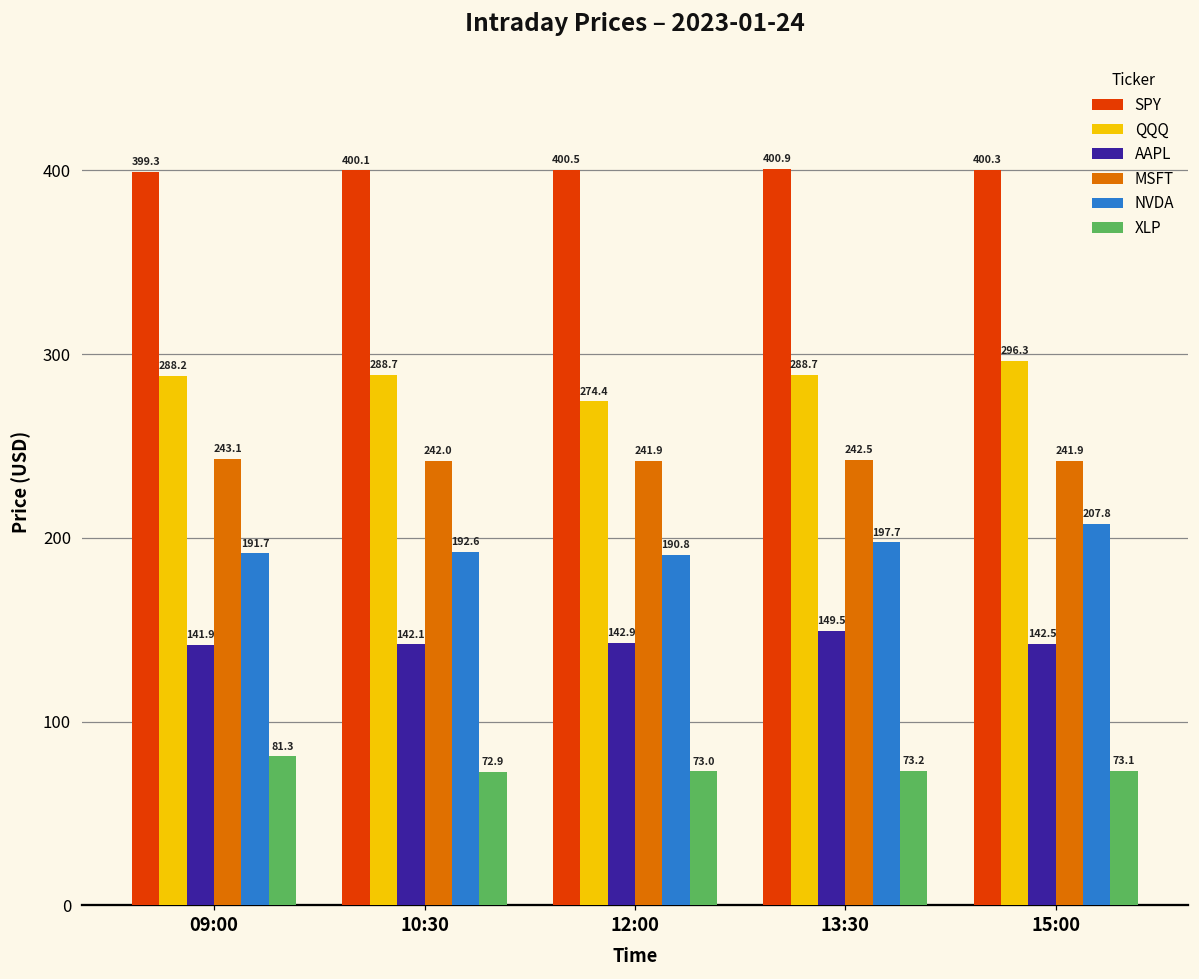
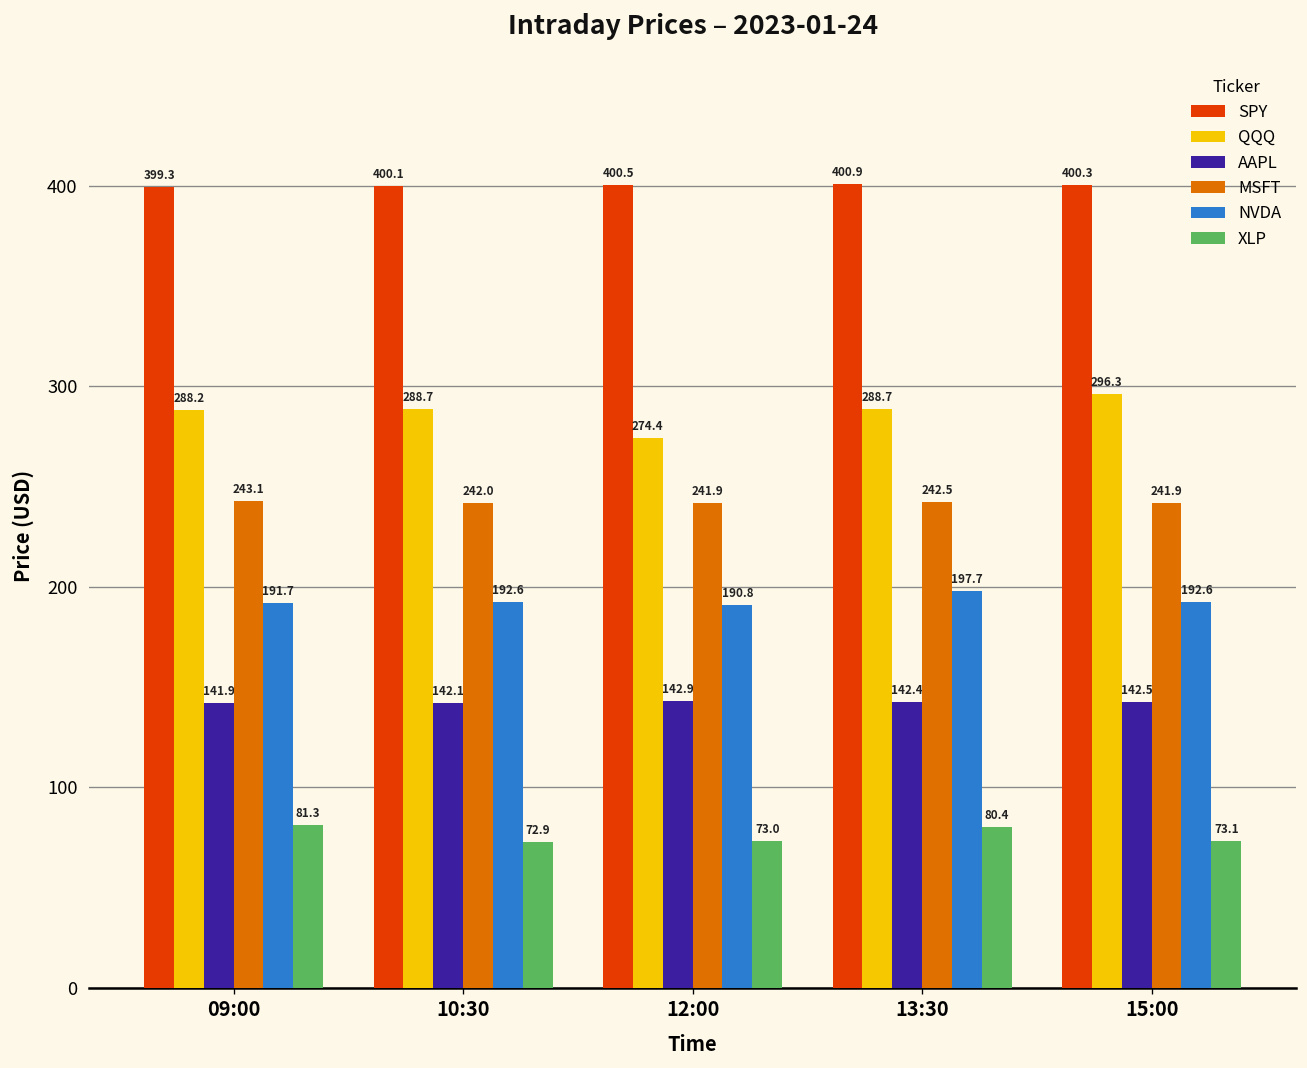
  {
    "QQQ": {
      "09:00": 288.2,
      "10:30": 288.7,
      "12:00": 274.4,
      "13:30": 288.7,
      "15:00": 296.3
    },
    "AAPL": {
      "09:00": 141.9,
      "10:30": 142.1,
      "12:00": 142.9,
-     "13:30": 149.5,
+     "13:30": 142.4,
      "15:00": 142.5
    },
    "NVDA": {
      "09:00": 191.7,
      "10:30": 192.6,
      "12:00": 190.8,
      "13:30": 197.7,
-     "15:00": 207.8
+     "15:00": 192.6
    },
    "XLP": {
      "09:00": 81.3,
      "10:30": 72.9,
      "12:00": 73.0,
-     "13:30": 73.2,
+     "13:30": 80.4,
      "15:00": 73.1
    }
  }
